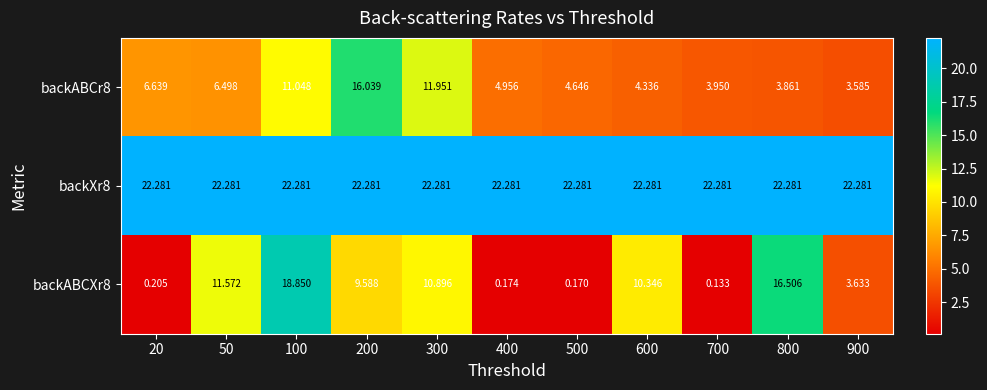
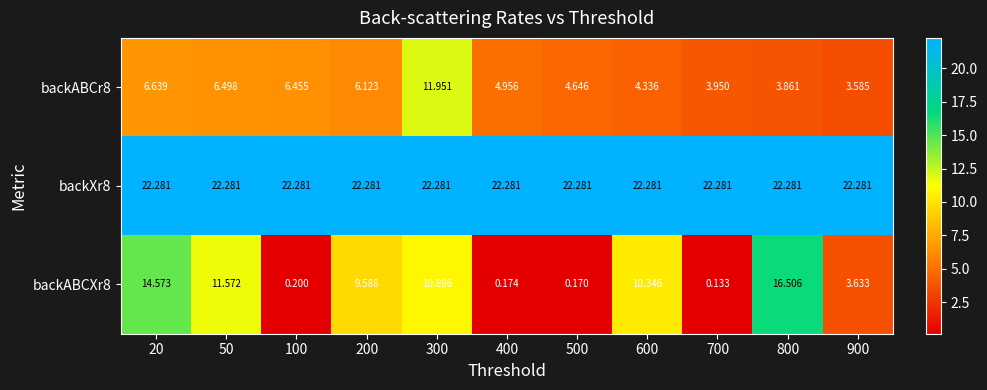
  {
    "backABCr8": {
      "20": 6.639,
      "50": 6.498,
-     "100": 11.048,
-     "200": 16.039,
+     "100": 6.455,
+     "200": 6.123,
      "300": 11.951,
      "400": 4.956,
      "500": 4.646,
      "600": 4.336,
      "700": 3.950,
      "800": 3.861,
      "900": 3.585
    },
    "backXr8": {
      "20": 22.281,
      "50": 22.281,
      "100": 22.281,
      "200": 22.281,
      "300": 22.281,
      "400": 22.281,
      "500": 22.281,
      "600": 22.281,
      "700": 22.281,
      "800": 22.281,
      "900": 22.281
    },
    "backABCXr8": {
-     "20": 0.205,
+     "20": 14.573,
      "50": 11.572,
-     "100": 18.850,
+     "100": 0.200,
      "200": 9.588,
      "300": 10.896,
      "400": 0.174,
      "500": 0.170,
      "600": 10.346,
      "700": 0.133,
      "800": 16.506,
      "900": 3.633
    }
  }
